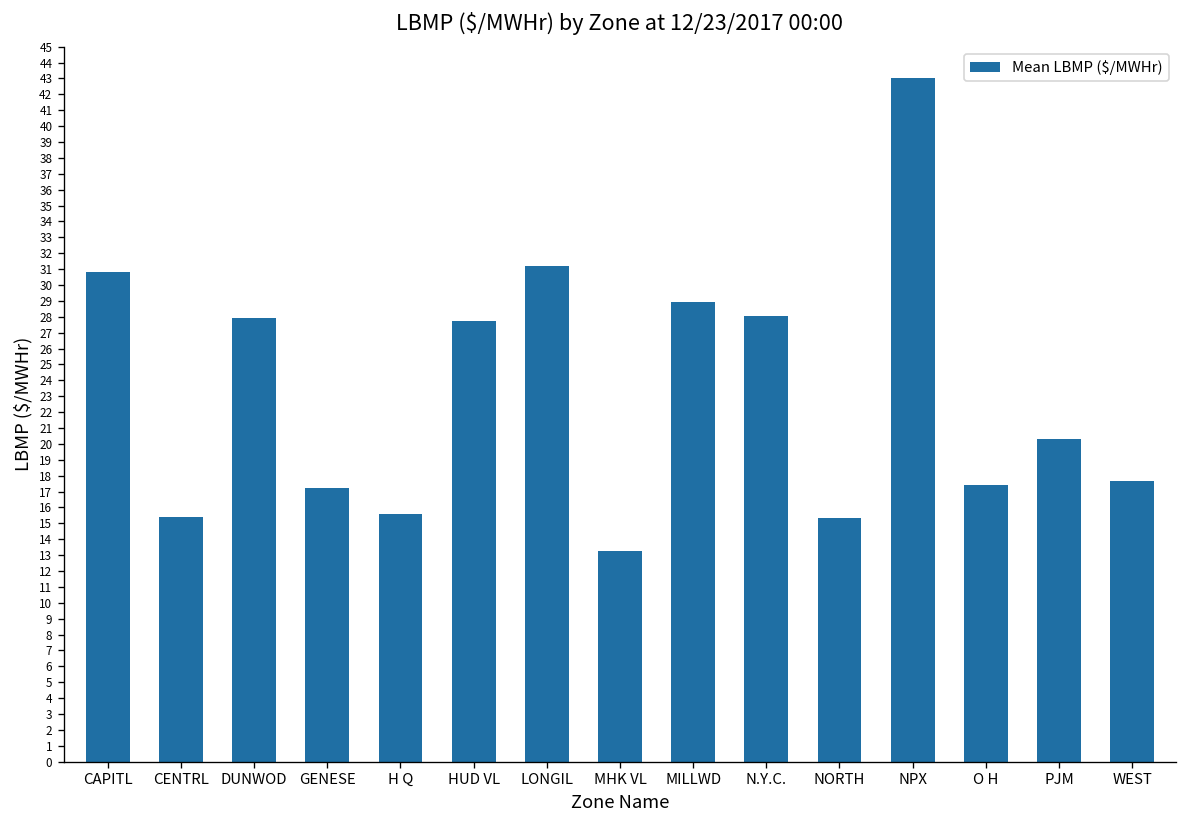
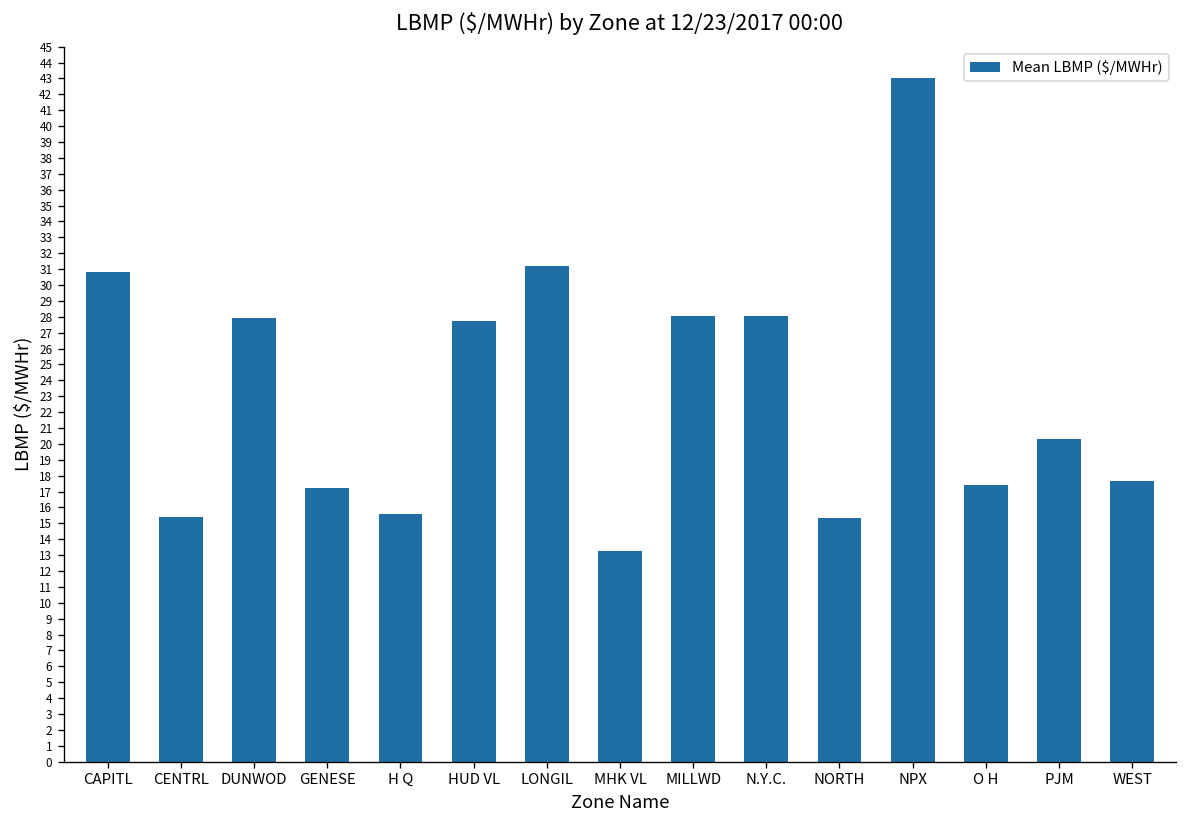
  {
    "CAPITL": 30.8,
    "CENTRL": 15.4,
    "DUNWOD": 27.9,
    "GENESE": 17.2,
    "H Q": 15.6,
    "HUD VL": 27.8,
    "LONGIL": 31.2,
    "MHK VL": 13.2,
-   "MILLWD": 28.9,
+   "MILLWD": 28.0,
    "N.Y.C.": 28.1,
    "NORTH": 15.3,
    "NPX": 43.0,
    "O H": 17.4,
    "PJM": 20.3,
    "WEST": 17.7
  }
